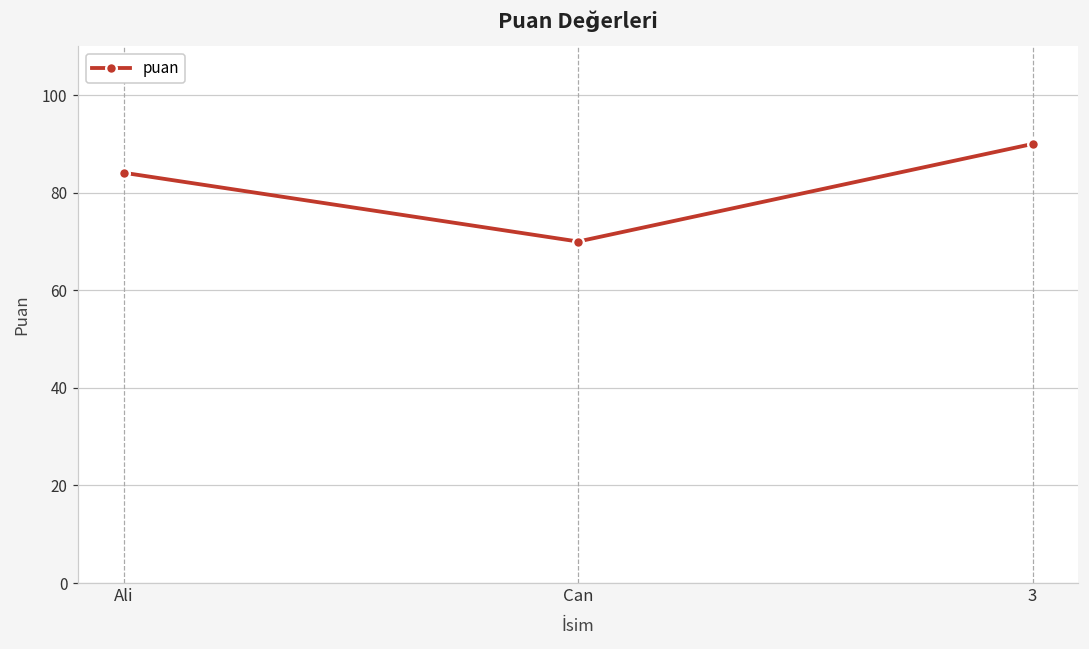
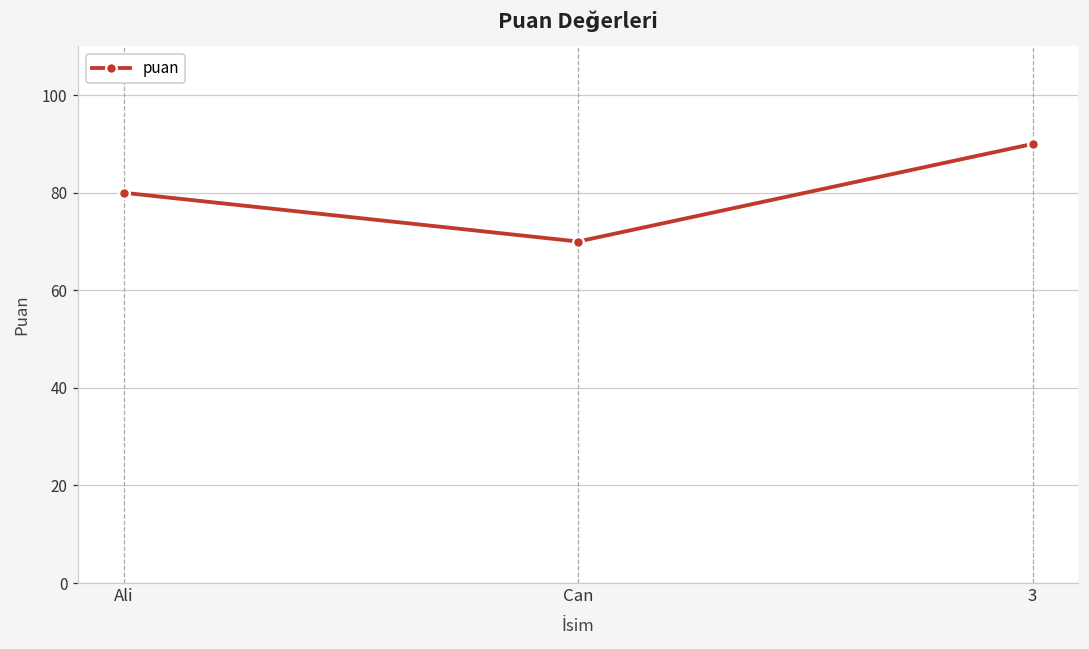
  {
-   "Ali": 84,
+   "Ali": 80,
    "Can": 70,
    "3": 90
  }
